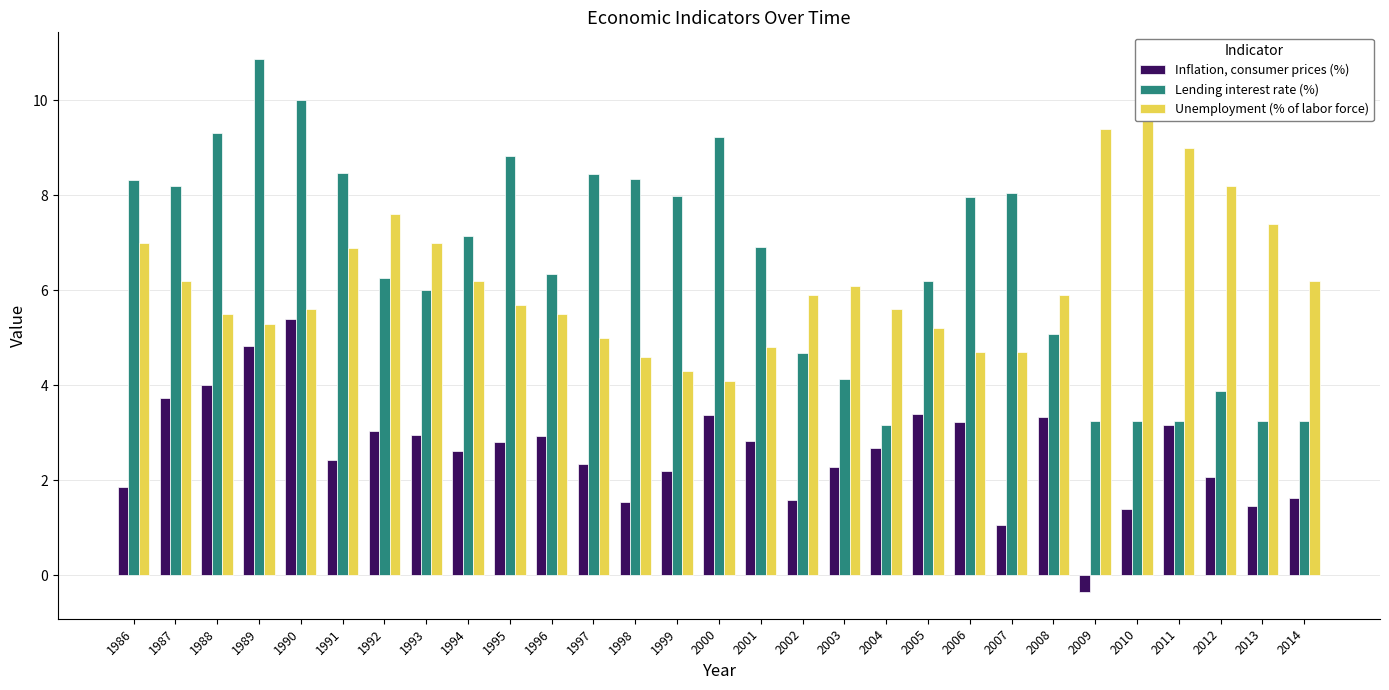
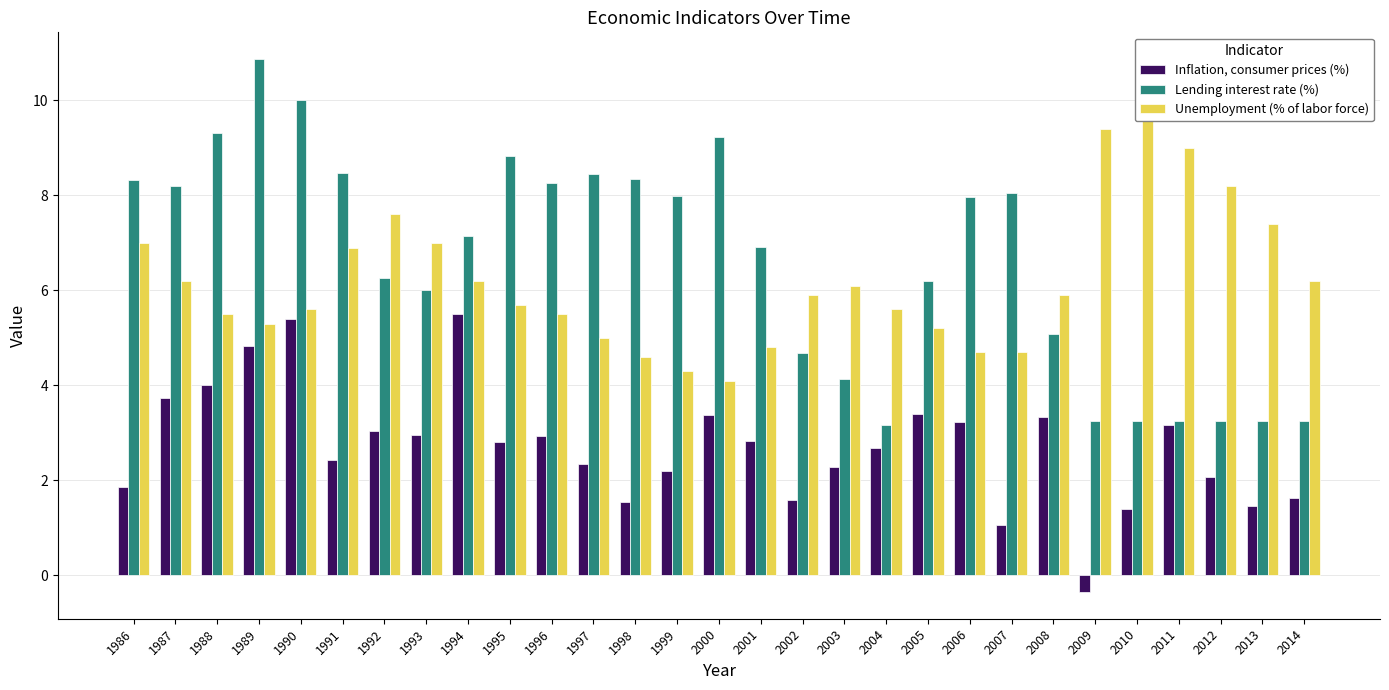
  {
    "Inflation, consumer prices (%)": {
      "1986": 1.9,
      "1987": 3.7,
      "1988": 4.0,
      "1989": 4.8,
      "1990": 5.4,
      "1991": 2.4,
      "1992": 3.0,
      "1993": 3.0,
-     "1994": 2.6,
+     "1994": 5.5,
      "1995": 2.8,
      "1996": 2.9,
      "1997": 2.3,
      "1998": 1.6,
      "1999": 2.2,
      "2000": 3.4,
      "2001": 2.8,
      "2002": 1.6,
      "2003": 2.3,
      "2004": 2.7,
      "2005": 3.4,
      "2006": 3.2,
      "2007": 1.1,
      "2008": 3.3,
      "2009": -0.4,
      "2010": 1.4,
      "2011": 3.2,
      "2012": 2.1,
      "2013": 1.5,
      "2014": 1.6
    },
    "Lending interest rate (%)": {
      "1986": 8.3,
      "1987": 8.2,
      "1988": 9.3,
      "1989": 10.9,
      "1990": 10.0,
      "1991": 8.5,
      "1992": 6.3,
      "1993": 6.0,
      "1994": 7.1,
      "1995": 8.8,
-     "1996": 6.3,
+     "1996": 8.3,
      "1997": 8.4,
      "1998": 8.4,
      "1999": 8.0,
      "2000": 9.2,
      "2001": 6.9,
      "2002": 4.7,
      "2003": 4.1,
      "2004": 3.2,
      "2005": 6.2,
      "2006": 8.0,
      "2007": 8.1,
      "2008": 5.1,
      "2009": 3.3,
      "2010": 3.3,
      "2011": 3.3,
-     "2012": 3.9,
+     "2012": 3.3,
      "2013": 3.3,
      "2014": 3.3
    },
    "Unemployment (% of labor force)": {
      "1986": 7.0,
      "1987": 6.2,
      "1988": 5.5,
      "1989": 5.3,
      "1990": 5.6,
      "1991": 6.9,
      "1992": 7.6,
      "1993": 7.0,
      "1994": 6.2,
      "1995": 5.7,
      "1996": 5.5,
      "1997": 5.0,
      "1998": 4.6,
      "1999": 4.3,
      "2000": 4.1,
      "2001": 4.8,
      "2002": 5.9,
      "2003": 6.1,
      "2004": 5.6,
      "2005": 5.2,
      "2006": 4.7,
      "2007": 4.7,
      "2008": 5.9,
      "2009": 9.4,
      "2011": 9.0,
      "2012": 8.2,
      "2013": 7.4,
      "2014": 6.2
    }
  }
